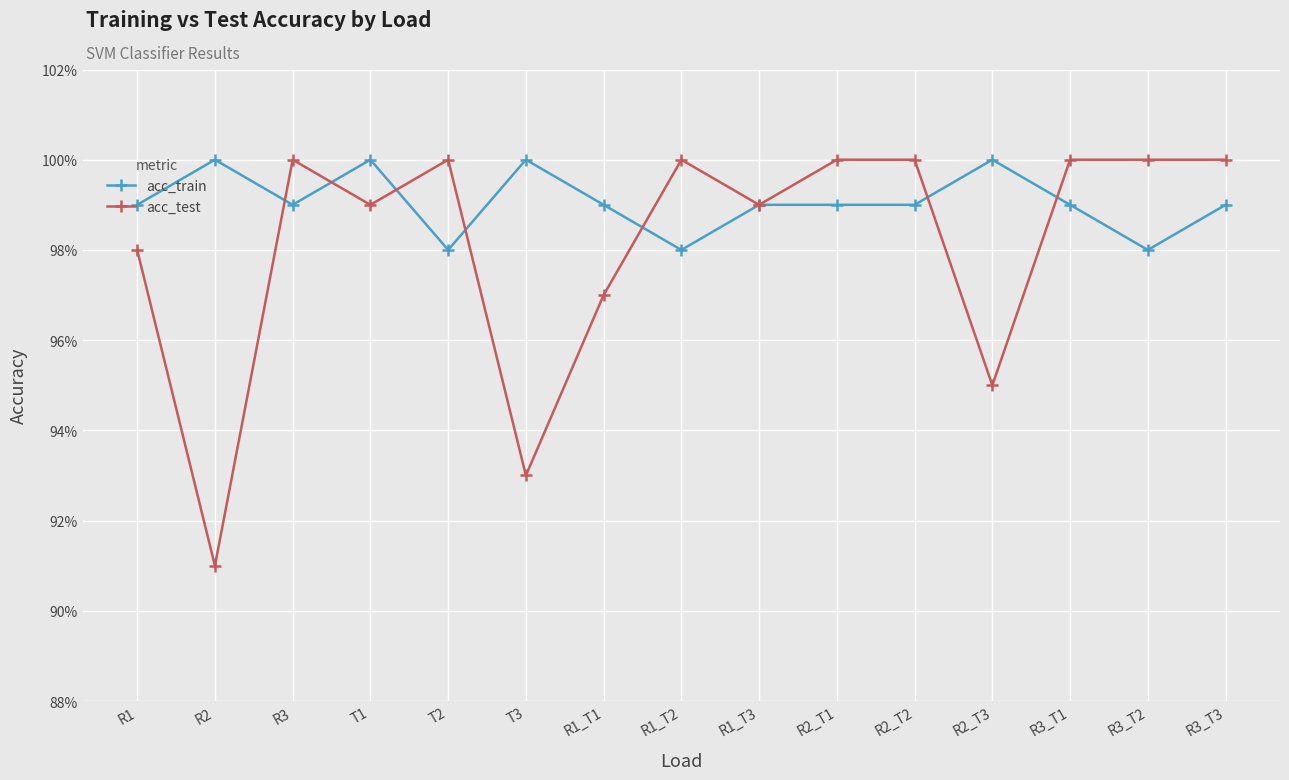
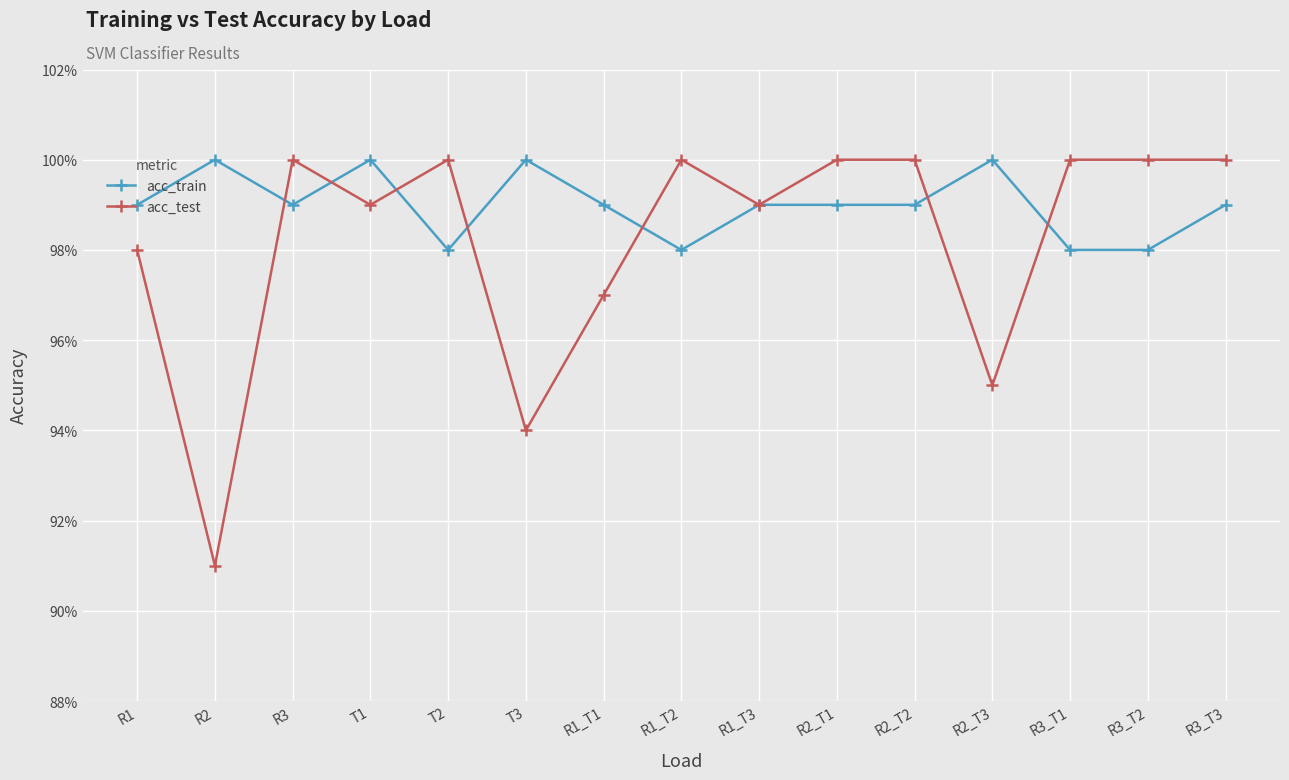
  {
    "acc_train": {
      "R1": "99.0%",
      "R2": "100.0%",
      "R3": "99.0%",
      "T1": "100.0%",
      "T2": "98.0%",
      "T3": "100.0%",
      "R1_T1": "99.0%",
      "R1_T2": "98.0%",
      "R2_T1": "99.0%",
      "R2_T2": "99.0%",
      "R2_T3": "100.0%",
-     "R3_T1": "99.0%",
+     "R3_T1": "98.0%",
      "R3_T2": "98.0%",
      "R3_T3": "99.0%"
    },
    "acc_test": {
      "R1": "98.0%",
      "R2": "91.0%",
      "R3": "100.0%",
      "T1": "99.0%",
      "T2": "100.0%",
-     "T3": "93.0%",
+     "T3": "94.0%",
      "R1_T1": "97.0%",
      "R1_T2": "100.0%",
      "R2_T1": "100.0%",
      "R2_T2": "100.0%",
      "R2_T3": "95.0%",
      "R3_T1": "100.0%",
      "R3_T2": "100.0%",
      "R3_T3": "100.0%"
    }
  }
